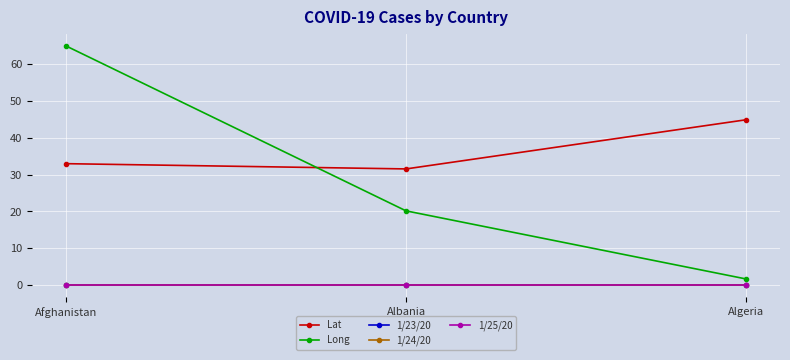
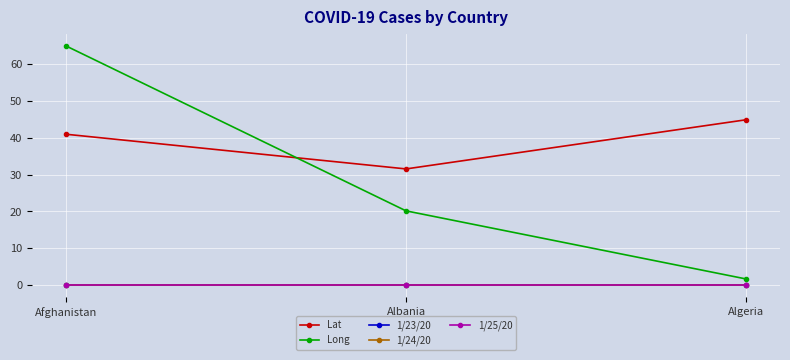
  {
    "Lat": {
-     "Afghanistan": 33,
+     "Afghanistan": 41,
      "Albania": 32,
      "Algeria": 45
    },
    "Long": {
      "Afghanistan": 65,
      "Albania": 20,
      "Algeria": 2
    },
    "1/25/20": {
      "Afghanistan": 0,
      "Albania": 0,
      "Algeria": 0
    }
  }
